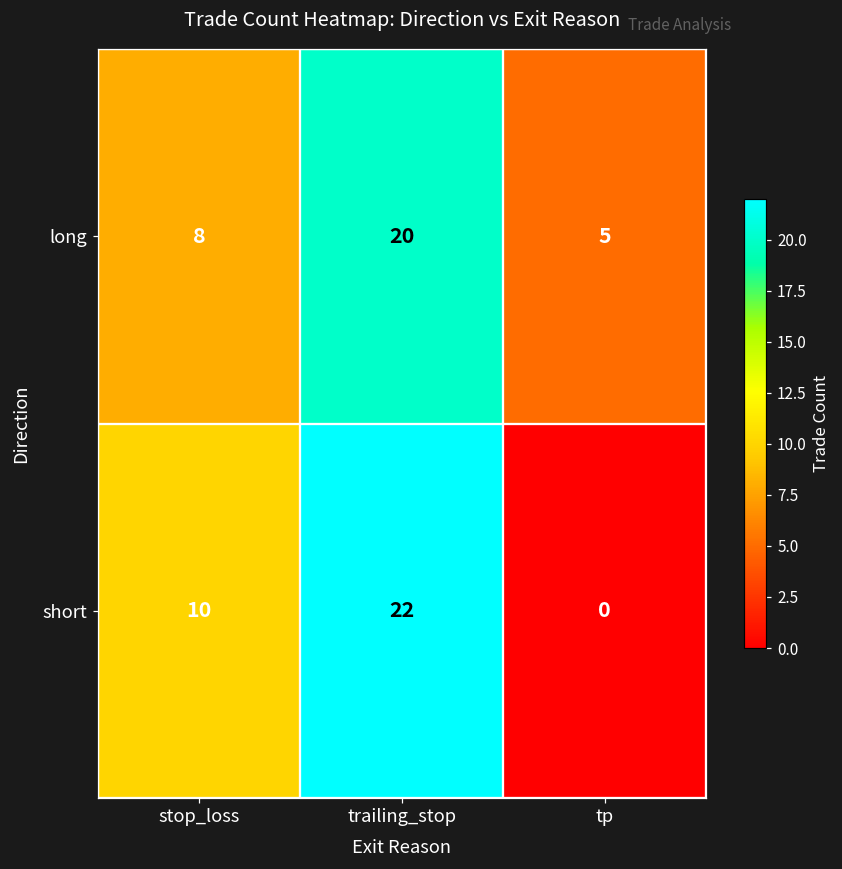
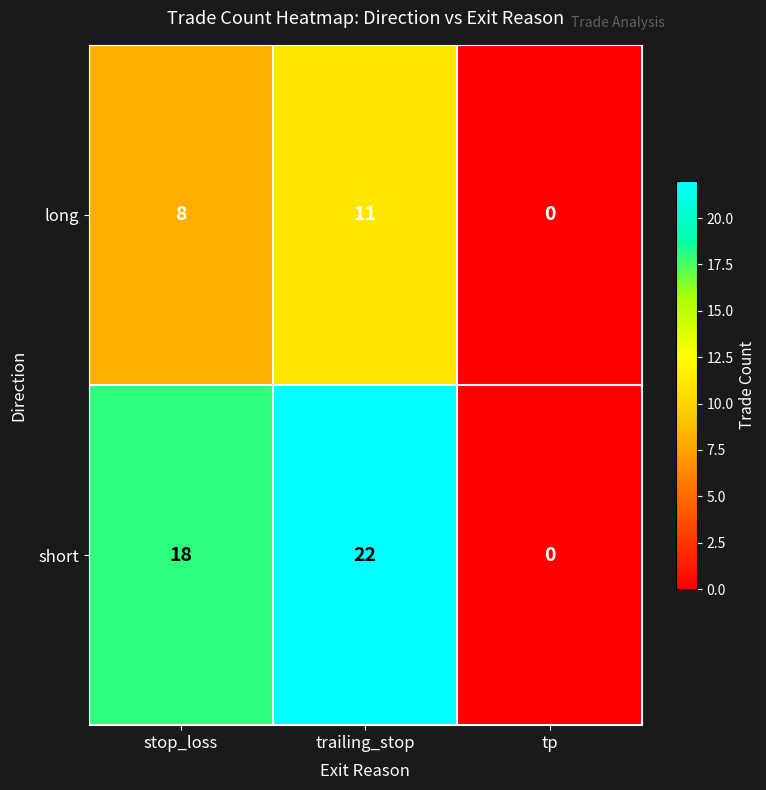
  {
    "long": {
      "stop_loss": 8,
-     "trailing_stop": 20,
-     "tp": 5
+     "trailing_stop": 11,
+     "tp": 0
    },
    "short": {
-     "stop_loss": 10,
+     "stop_loss": 18,
      "trailing_stop": 22,
      "tp": 0
    }
  }
